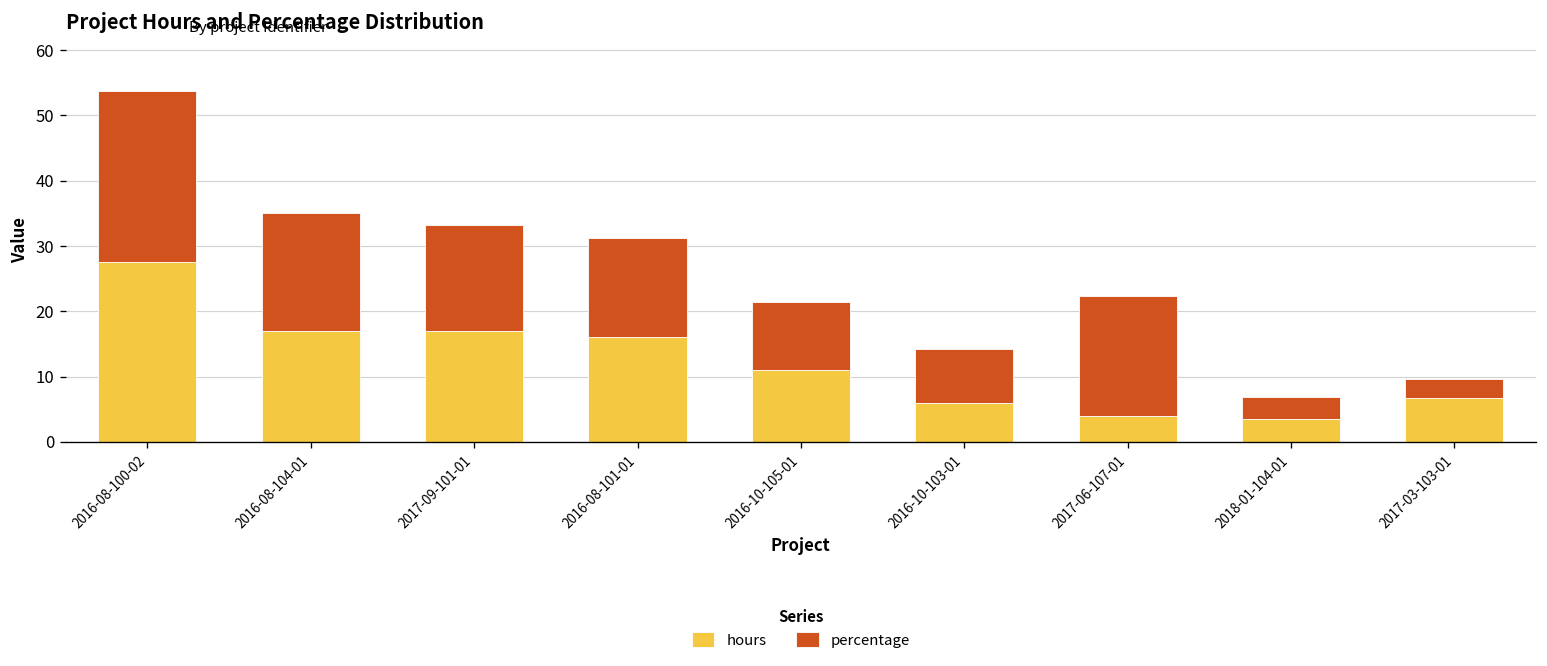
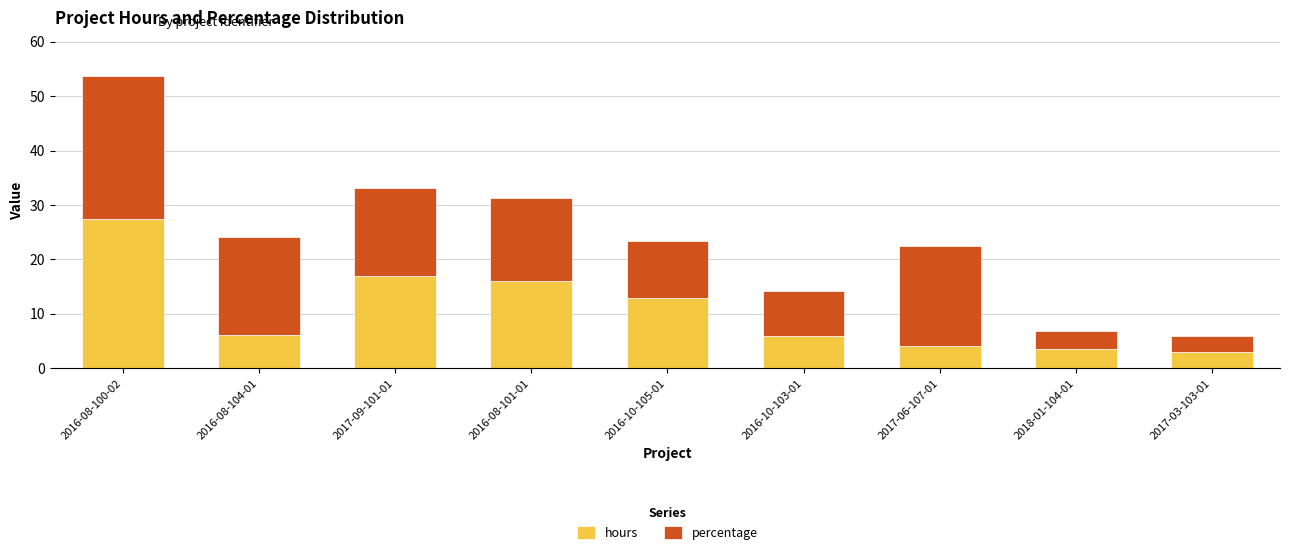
  {
    "hours": {
      "2016-08-100-02": 28,
-     "2016-08-104-01": 17,
+     "2016-08-104-01": 6,
      "2017-09-101-01": 17,
      "2016-08-101-01": 16,
-     "2016-10-105-01": 11,
+     "2016-10-105-01": 13,
      "2016-10-103-01": 6,
      "2017-06-107-01": 4,
      "2018-01-104-01": 4,
-     "2017-03-103-01": 7
+     "2017-03-103-01": 3
    },
    "percentage": {
      "2016-08-100-02": 26,
      "2016-08-104-01": 18,
      "2017-09-101-01": 16,
      "2016-08-101-01": 15,
      "2016-10-105-01": 10,
      "2016-10-103-01": 8,
      "2017-06-107-01": 18,
      "2018-01-104-01": 3,
      "2017-03-103-01": 3
    }
  }
